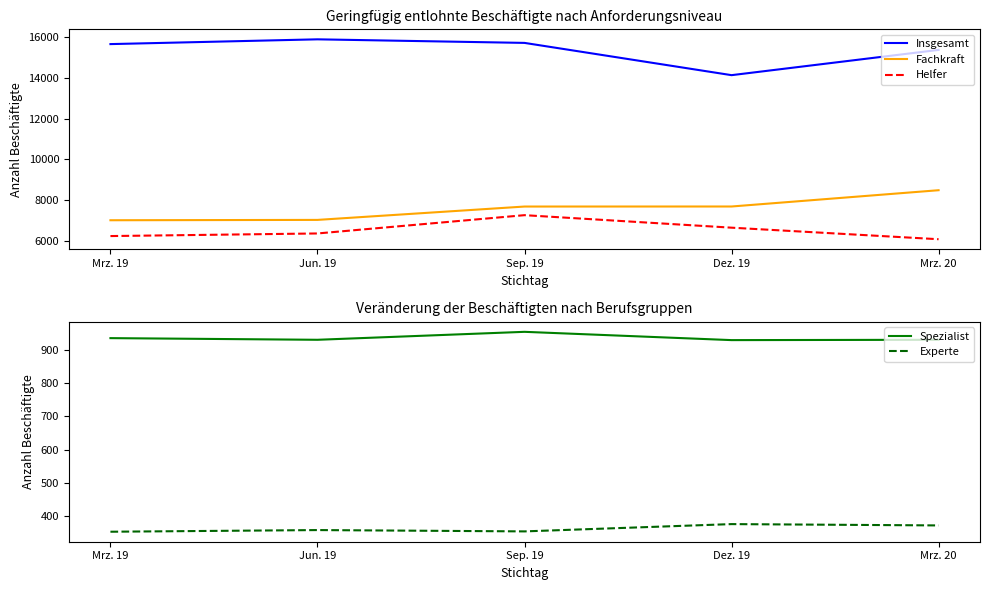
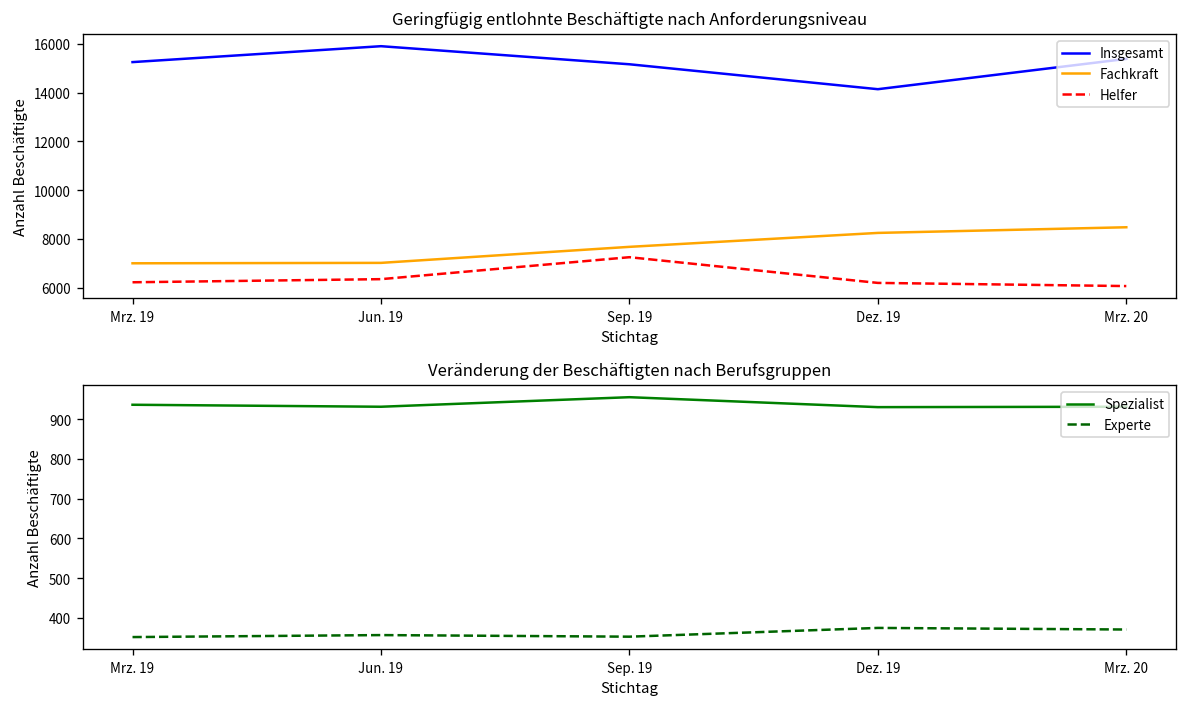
  {
    "Geringfügig entlohnte Beschäftigte nach Anforderungsniveau": {
      "Insgesamt": {
-       "Mrz. 19": 15700,
+       "Mrz. 19": 15300,
        "Jun. 19": 15900,
-       "Sep. 19": 15700,
+       "Sep. 19": 15200,
        "Dez. 19": 14100
      },
      "Fachkraft": {
        "Mrz. 19": 7000,
        "Jun. 19": 7000,
        "Sep. 19": 7700,
-       "Dez. 19": 7700,
+       "Dez. 19": 8200,
        "Mrz. 20": 8500
      },
      "Helfer": {
        "Mrz. 19": 6200,
        "Jun. 19": 6300,
        "Sep. 19": 7200,
-       "Dez. 19": 6600,
+       "Dez. 19": 6200,
        "Mrz. 20": 6100
      }
    }
  }
